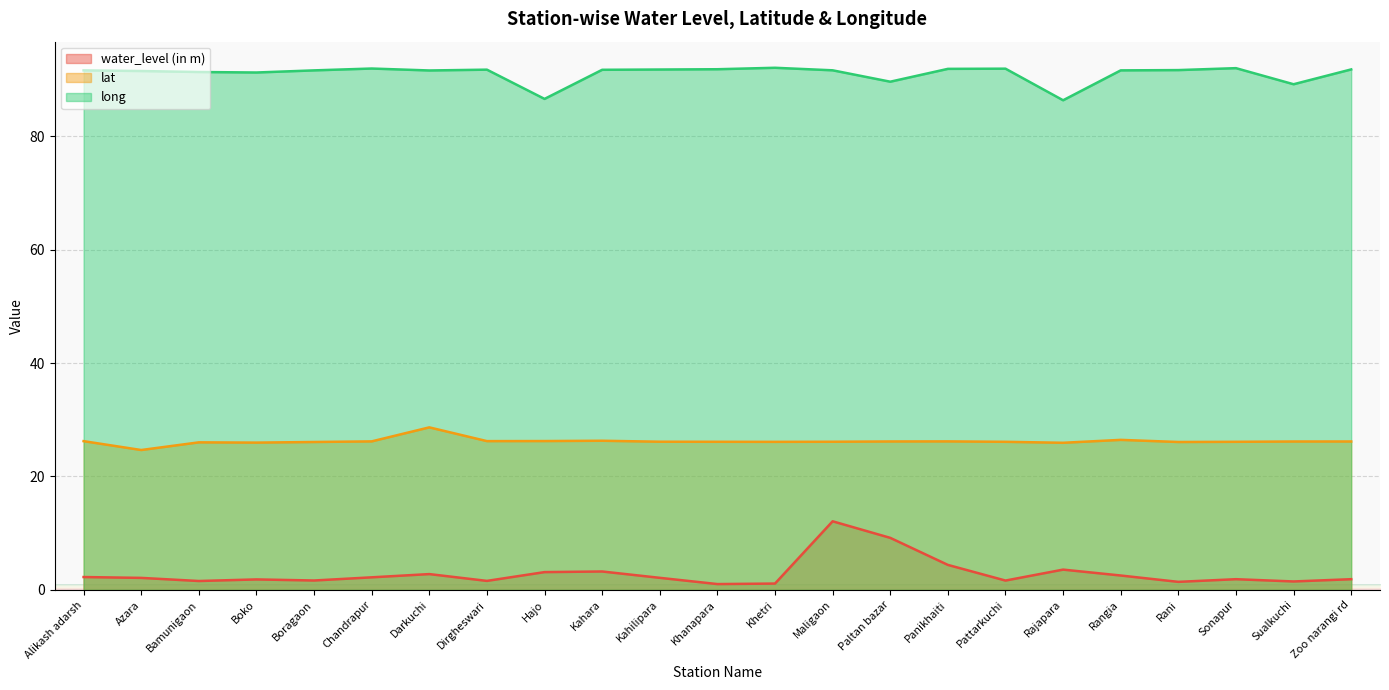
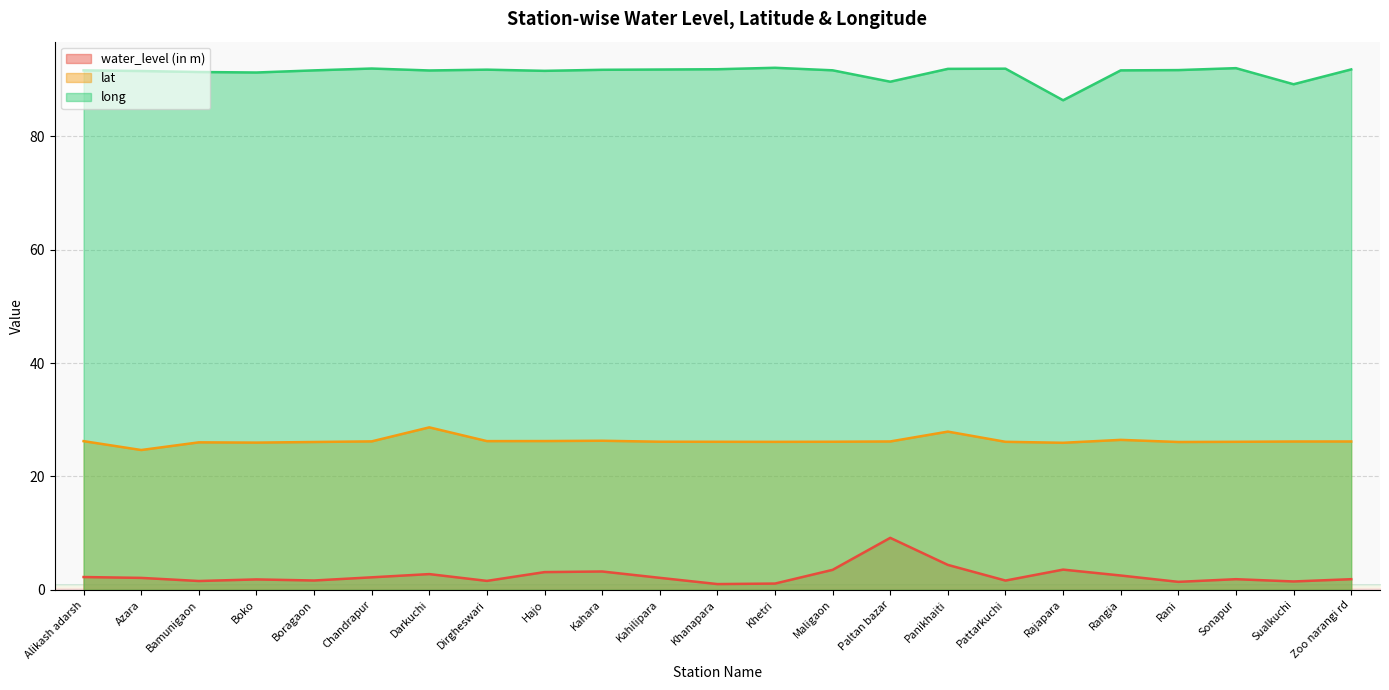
  {
    "water_level (in m)": {
      "Alikash adarsh": 2,
      "Azara": 2,
      "Bamunigaon": 2,
      "Boko": 2,
      "Boragaon": 2,
      "Chandrapur": 2,
      "Darkuchi": 3,
      "Dirgheswari": 2,
      "Hajo": 3,
      "Kahara": 3,
      "Kahilipara": 2,
      "Khanapara": 1,
      "Khetri": 1,
-     "Maligaon": 12,
+     "Maligaon": 4,
      "Paltan bazar": 9,
      "Panikhaiti": 4,
      "Pattarkuchi": 2,
      "Rajapara": 4,
      "Rangia": 3,
      "Rani": 1,
      "Sonapur": 2,
      "Sualkuchi": 1,
      "Zoo narangi rd": 2
    },
    "lat": {
      "Alikash adarsh": 26,
      "Azara": 25,
      "Bamunigaon": 26,
      "Boko": 26,
      "Boragaon": 26,
      "Chandrapur": 26,
      "Darkuchi": 29,
      "Dirgheswari": 26,
      "Hajo": 26,
      "Kahara": 26,
      "Kahilipara": 26,
      "Khanapara": 26,
      "Khetri": 26,
      "Maligaon": 26,
      "Paltan bazar": 26,
-     "Panikhaiti": 26,
+     "Panikhaiti": 28,
      "Pattarkuchi": 26,
      "Rajapara": 26,
      "Rangia": 26,
      "Rani": 26,
      "Sonapur": 26,
      "Sualkuchi": 26,
      "Zoo narangi rd": 26
    },
    "long": {
      "Boko": 91,
      "Boragaon": 92,
      "Chandrapur": 92,
      "Darkuchi": 92,
      "Dirgheswari": 92,
-     "Hajo": 87,
+     "Hajo": 92,
      "Kahara": 92,
      "Kahilipara": 92,
      "Khanapara": 92,
      "Khetri": 92,
      "Maligaon": 92,
      "Paltan bazar": 90,
      "Panikhaiti": 92,
      "Pattarkuchi": 92,
      "Rajapara": 86,
      "Rangia": 92,
      "Rani": 92,
      "Sonapur": 92,
      "Sualkuchi": 89,
      "Zoo narangi rd": 92
    }
  }
